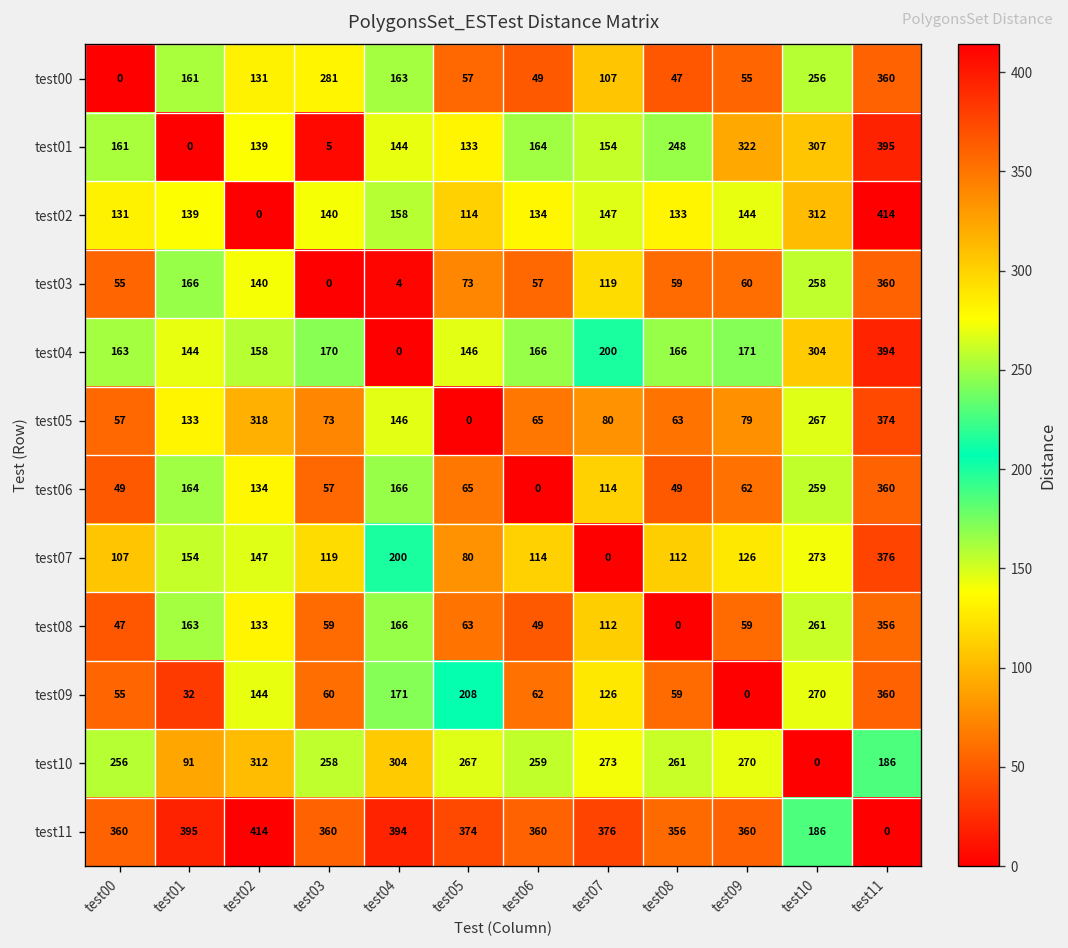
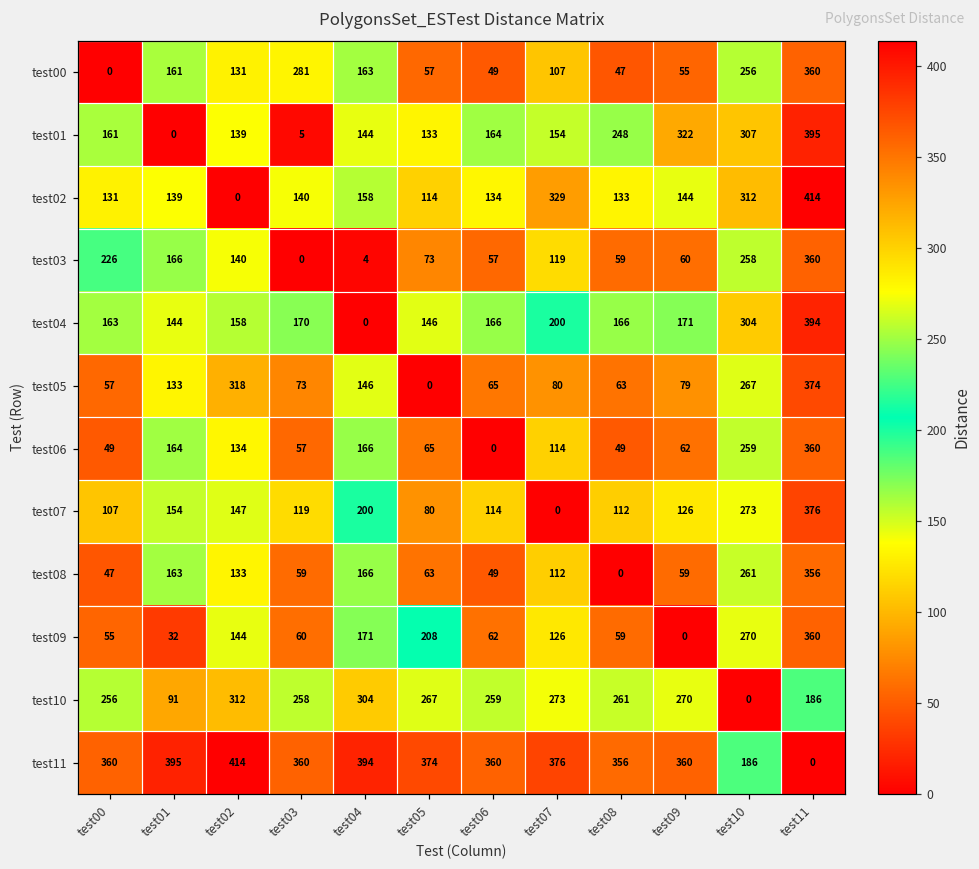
  {
    "test00": {
      "test00": 0,
      "test01": 161,
      "test02": 131,
      "test03": 281,
      "test04": 163,
      "test05": 57,
      "test06": 49,
      "test07": 107,
      "test08": 47,
      "test09": 55,
      "test10": 256,
      "test11": 360
    },
    "test01": {
      "test00": 161,
      "test01": 0,
      "test02": 139,
      "test03": 5,
      "test04": 144,
      "test05": 133,
      "test06": 164,
      "test07": 154,
      "test08": 248,
      "test09": 322,
      "test10": 307,
      "test11": 395
    },
    "test02": {
      "test00": 131,
      "test01": 139,
      "test02": 0,
      "test03": 140,
      "test04": 158,
      "test05": 114,
      "test06": 134,
-     "test07": 147,
+     "test07": 329,
      "test08": 133,
      "test09": 144,
      "test10": 312,
      "test11": 414
    },
    "test03": {
-     "test00": 55,
+     "test00": 226,
      "test01": 166,
      "test02": 140,
      "test03": 0,
      "test04": 4,
      "test05": 73,
      "test06": 57,
      "test07": 119,
      "test08": 59,
      "test09": 60,
      "test10": 258,
      "test11": 360
    },
    "test04": {
      "test00": 163,
      "test01": 144,
      "test02": 158,
      "test03": 170,
      "test04": 0,
      "test05": 146,
      "test06": 166,
      "test07": 200,
      "test08": 166,
      "test09": 171,
      "test10": 304,
      "test11": 394
    },
    "test05": {
      "test00": 57,
      "test01": 133,
      "test02": 318,
      "test03": 73,
      "test04": 146,
      "test05": 0,
      "test06": 65,
      "test07": 80,
      "test08": 63,
      "test09": 79,
      "test10": 267,
      "test11": 374
    },
    "test06": {
      "test00": 49,
      "test01": 164,
      "test02": 134,
      "test03": 57,
      "test04": 166,
      "test05": 65,
      "test06": 0,
      "test07": 114,
      "test08": 49,
      "test09": 62,
      "test10": 259,
      "test11": 360
    },
    "test07": {
      "test00": 107,
      "test01": 154,
      "test02": 147,
      "test03": 119,
      "test04": 200,
      "test05": 80,
      "test06": 114,
      "test07": 0,
      "test08": 112,
      "test09": 126,
      "test10": 273,
      "test11": 376
    },
    "test08": {
      "test00": 47,
      "test01": 163,
      "test02": 133,
      "test03": 59,
      "test04": 166,
      "test05": 63,
      "test06": 49,
      "test07": 112,
      "test08": 0,
      "test09": 59,
      "test10": 261,
      "test11": 356
    },
    "test09": {
      "test00": 55,
      "test01": 32,
      "test02": 144,
      "test03": 60,
      "test04": 171,
      "test05": 208,
      "test06": 62,
      "test07": 126,
      "test08": 59,
      "test09": 0,
      "test10": 270,
      "test11": 360
    },
    "test10": {
      "test00": 256,
      "test01": 91,
      "test02": 312,
      "test03": 258,
      "test04": 304,
      "test05": 267,
      "test06": 259,
      "test07": 273,
      "test08": 261,
      "test09": 270,
      "test10": 0,
      "test11": 186
    },
    "test11": {
      "test00": 360,
      "test01": 395,
      "test02": 414,
      "test03": 360,
      "test04": 394,
      "test05": 374,
      "test06": 360,
      "test07": 376,
      "test08": 356,
      "test09": 360,
      "test10": 186,
      "test11": 0
    }
  }
